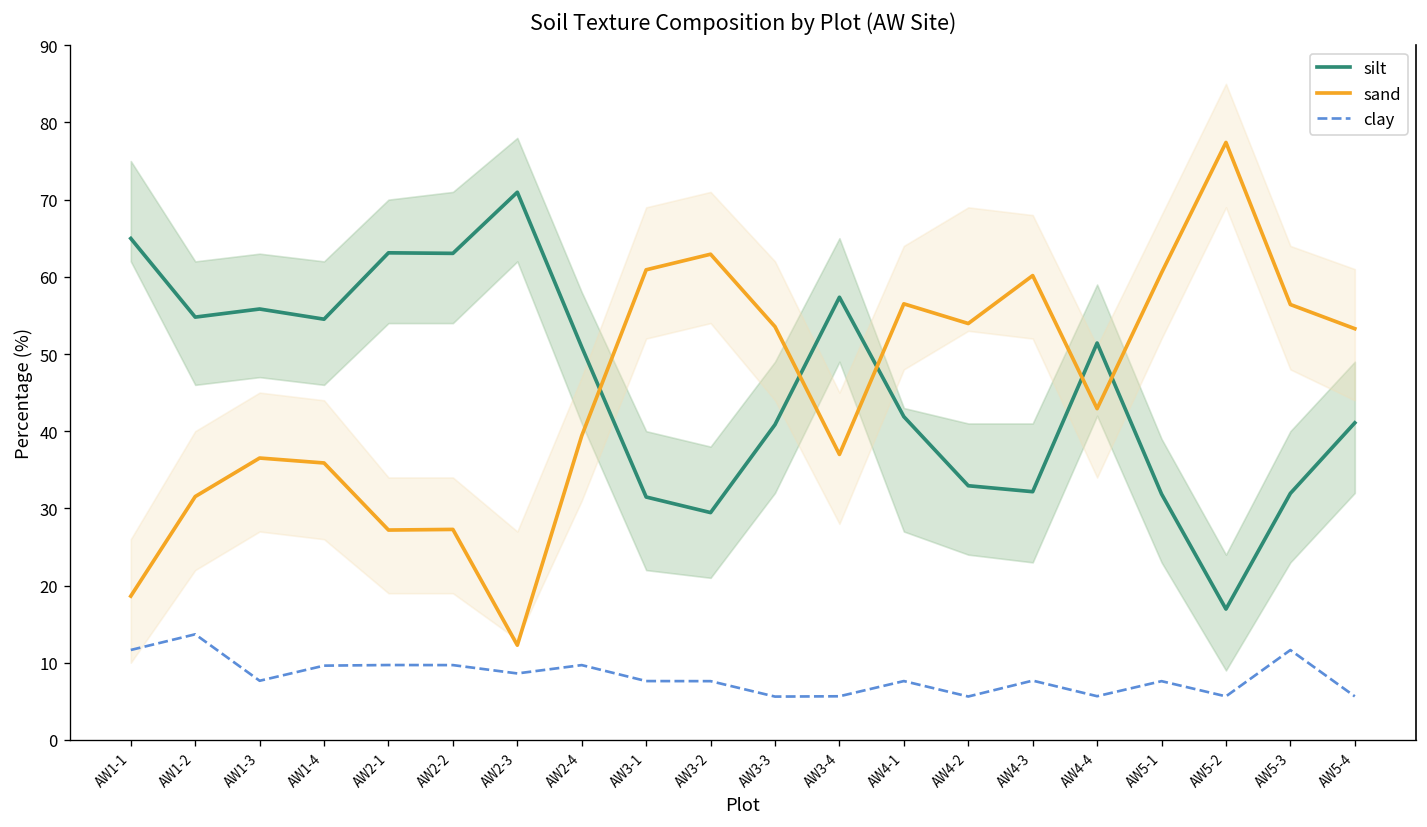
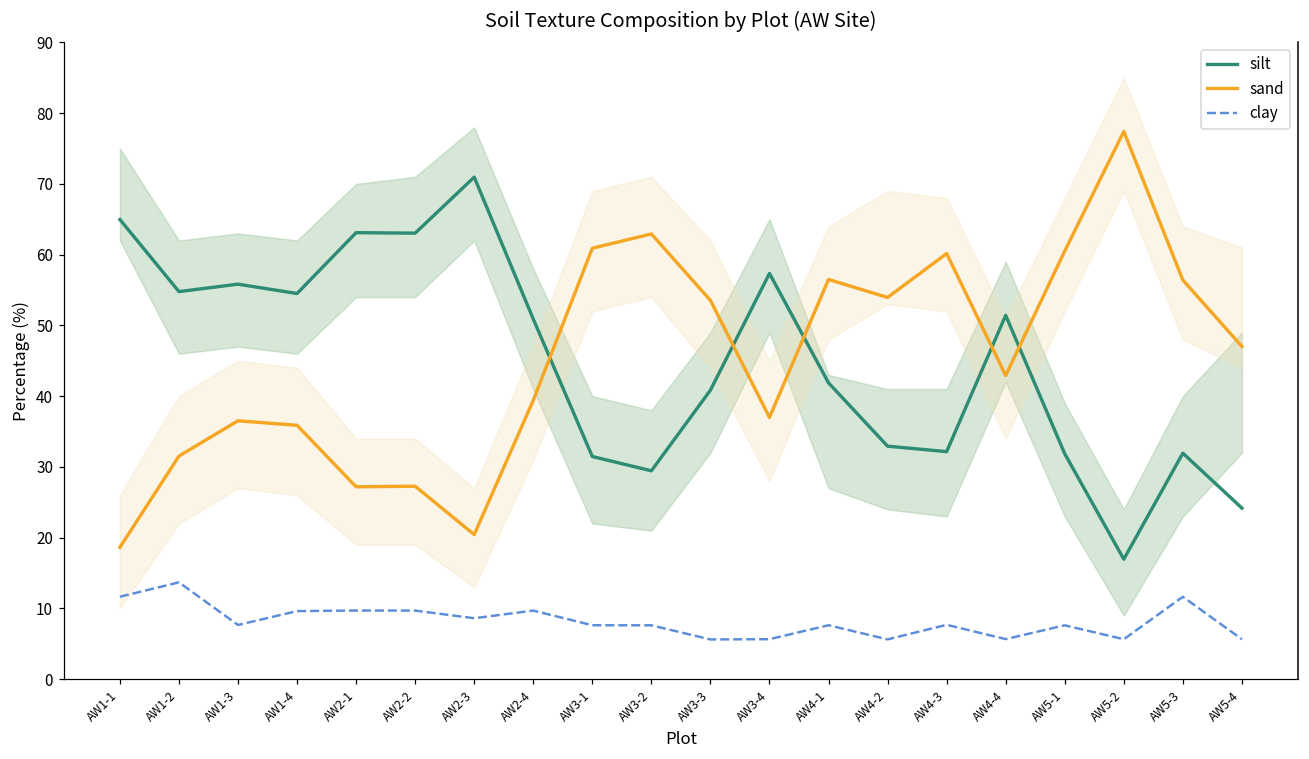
  {
    "silt": {
      "AW1-1": 65,
      "AW1-2": 55,
      "AW1-3": 56,
      "AW1-4": 55,
      "AW2-1": 63,
      "AW2-2": 63,
      "AW2-3": 71,
      "AW2-4": 51,
      "AW3-1": 31,
      "AW3-2": 29,
      "AW3-3": 41,
      "AW3-4": 57,
      "AW4-1": 42,
      "AW4-2": 33,
      "AW4-3": 32,
      "AW4-4": 51,
      "AW5-1": 32,
      "AW5-2": 17,
      "AW5-3": 32,
-     "AW5-4": 41
+     "AW5-4": 24
    },
    "sand": {
      "AW1-1": 19,
      "AW1-2": 32,
      "AW1-3": 37,
      "AW1-4": 36,
      "AW2-1": 27,
      "AW2-2": 27,
-     "AW2-3": 12,
+     "AW2-3": 20,
      "AW2-4": 39,
      "AW3-1": 61,
      "AW3-2": 63,
      "AW3-3": 54,
      "AW3-4": 37,
      "AW4-1": 57,
      "AW4-2": 54,
      "AW4-3": 60,
      "AW4-4": 43,
      "AW5-1": 61,
      "AW5-2": 77,
      "AW5-3": 56,
-     "AW5-4": 53
+     "AW5-4": 47
    },
    "clay": {
      "AW1-1": 12,
      "AW1-2": 14,
      "AW1-3": 8,
      "AW1-4": 10,
      "AW2-1": 10,
      "AW2-2": 10,
      "AW2-3": 9,
      "AW2-4": 10,
      "AW3-1": 8,
      "AW3-2": 8,
      "AW3-3": 6,
      "AW3-4": 6,
      "AW4-1": 8,
      "AW4-2": 6,
      "AW4-3": 8,
      "AW4-4": 6,
      "AW5-1": 8,
      "AW5-2": 6,
      "AW5-3": 12,
      "AW5-4": 6
    }
  }
